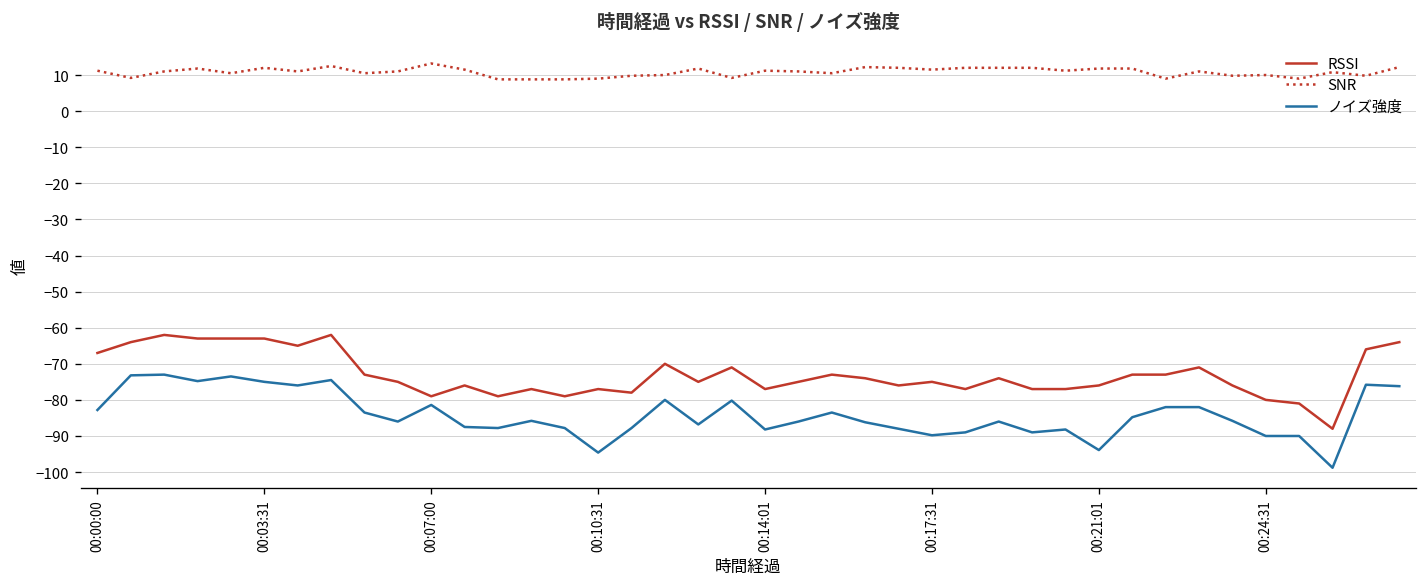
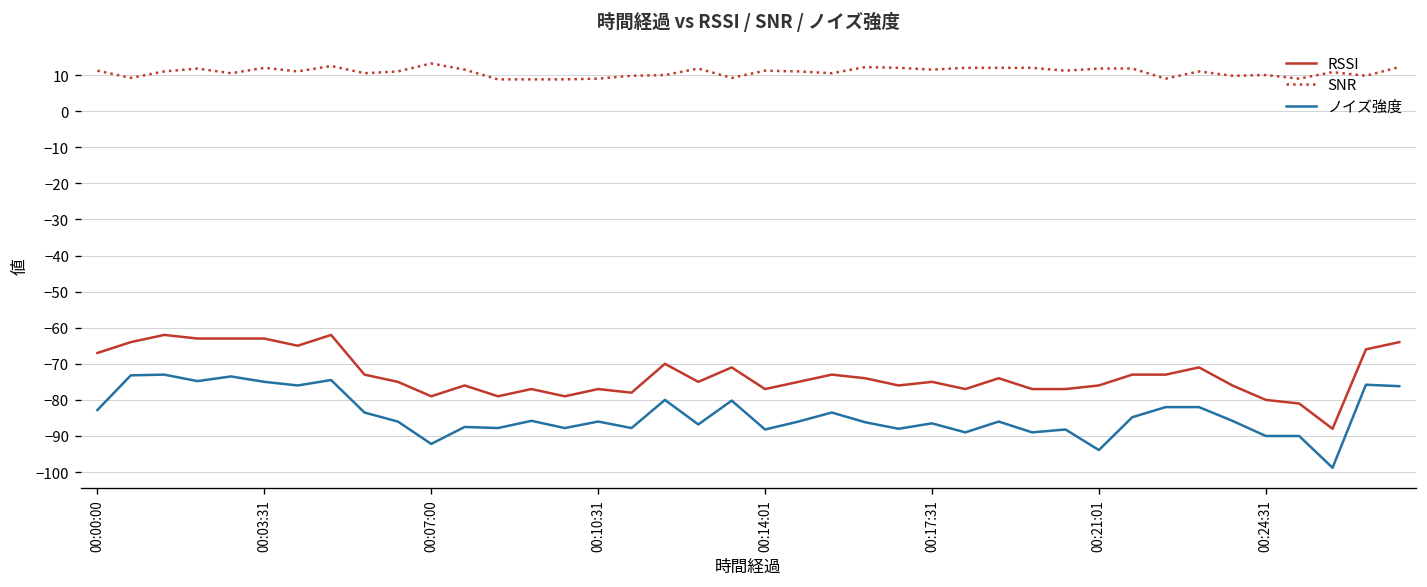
  {
    "ノイズ強度": {
      "00:00:00": -83,
      "00:03:31": -75,
-     "00:07:00": -81,
-     "00:10:31": -95,
+     "00:07:00": -92,
+     "00:10:31": -86,
      "00:14:01": -88,
-     "00:17:31": -90,
+     "00:17:31": -87,
      "00:21:01": -94,
      "00:24:31": -90
    }
  }
